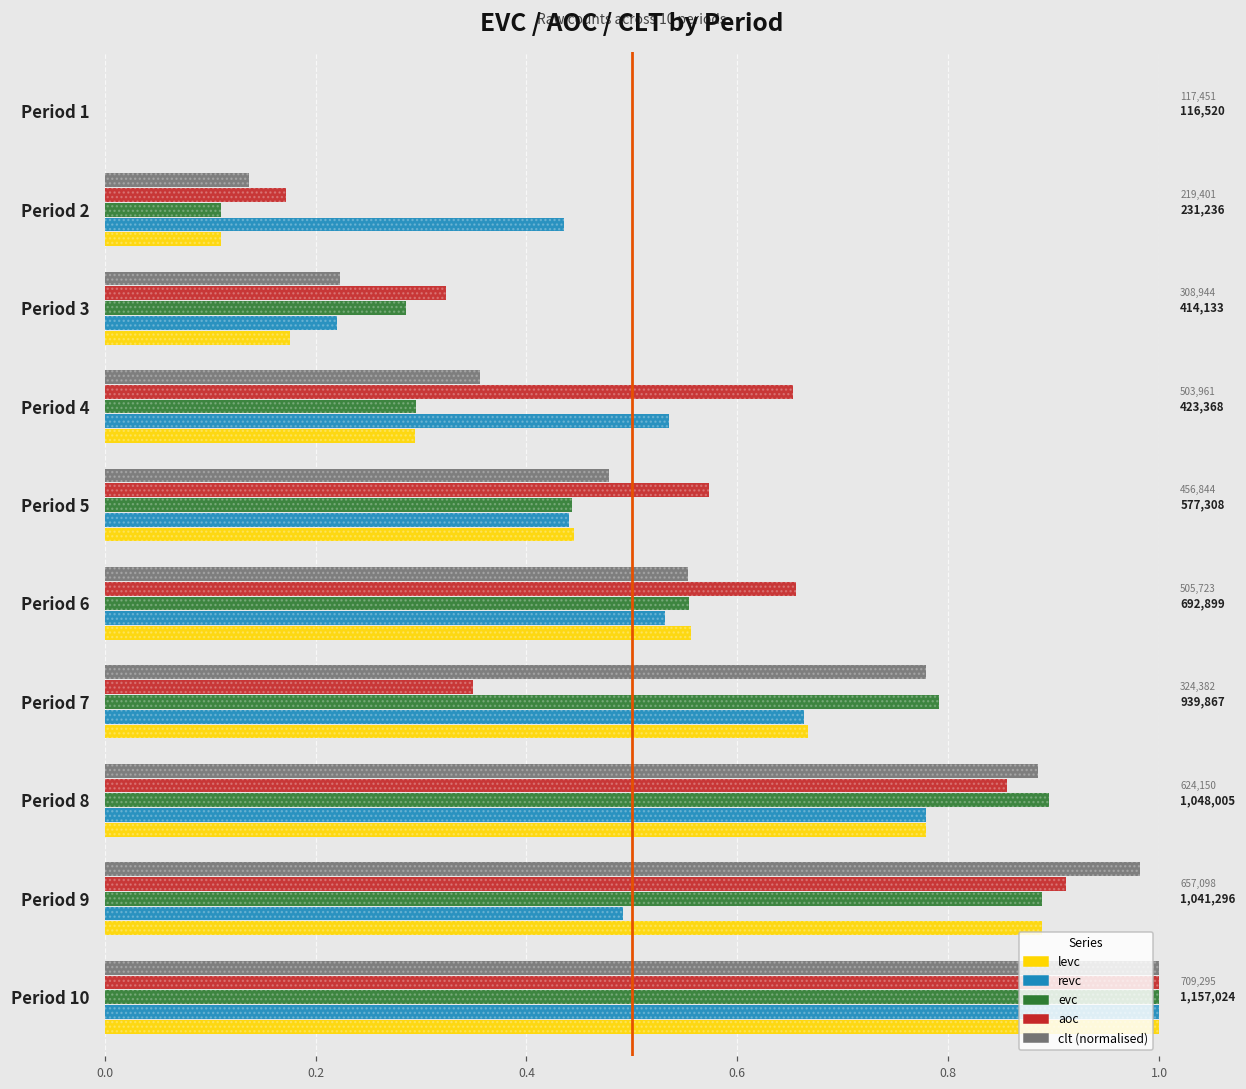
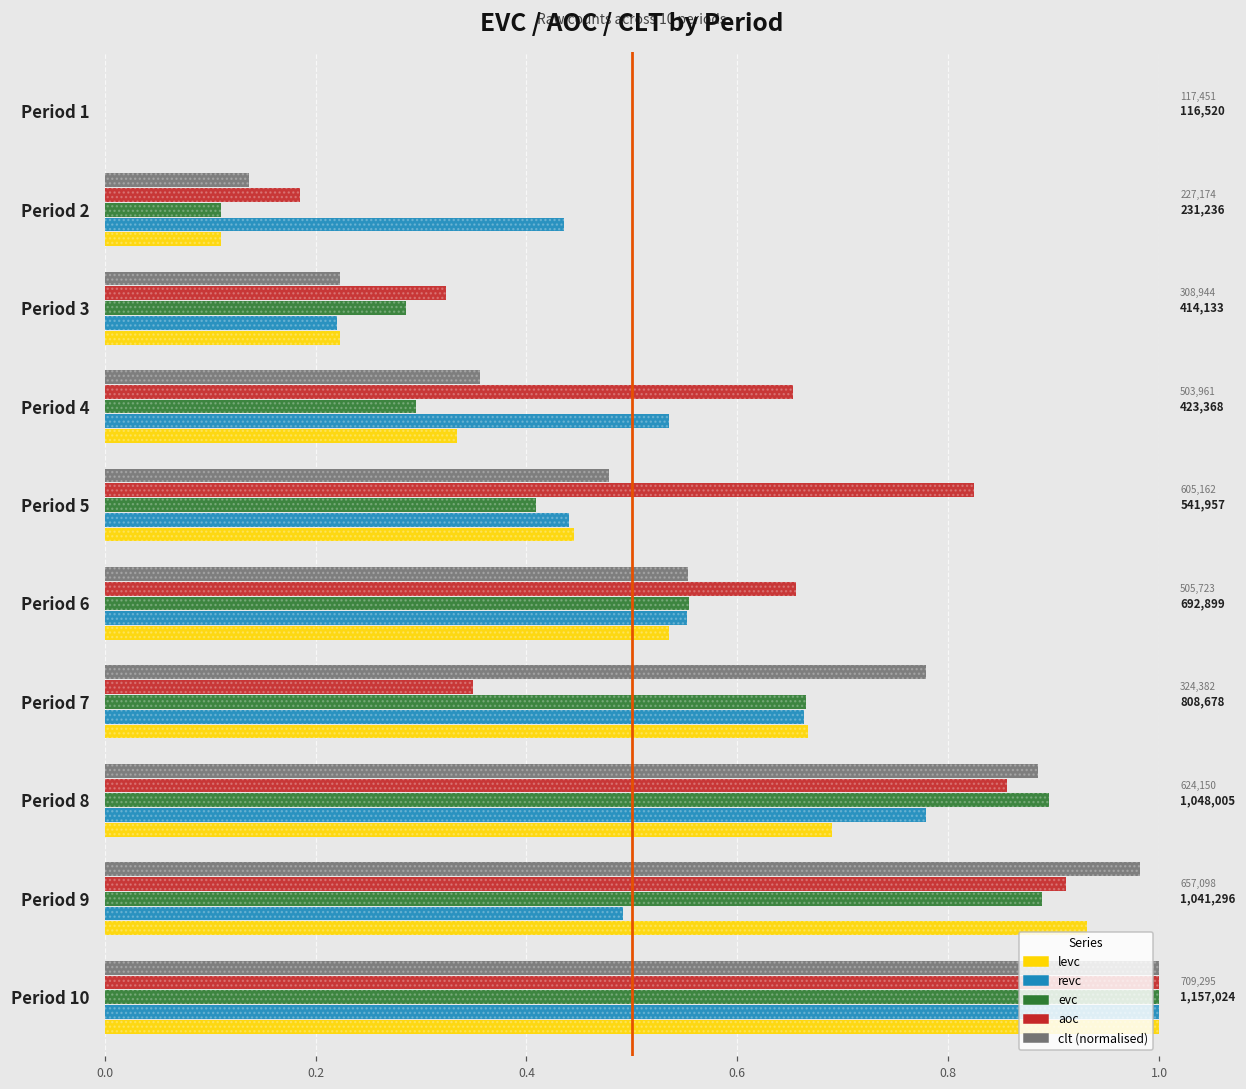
  {
    "levc": {
      "Period 1": "0.00",
      "Period 2": "0.11",
-     "Period 3": "0.18",
-     "Period 4": "0.29",
+     "Period 3": "0.22",
+     "Period 4": "0.33",
      "Period 5": "0.45",
-     "Period 6": "0.56",
+     "Period 6": "0.53",
      "Period 7": "0.67",
-     "Period 8": "0.78",
-     "Period 9": "0.89",
+     "Period 8": "0.69",
+     "Period 9": "0.93",
      "Period 10": "1.00"
    },
    "revc": {
      "Period 1": "0.00",
      "Period 2": "0.44",
      "Period 3": "0.22",
      "Period 4": "0.54",
      "Period 5": "0.44",
-     "Period 6": "0.53",
+     "Period 6": "0.55",
      "Period 7": "0.66",
      "Period 8": "0.78",
      "Period 9": "0.49",
      "Period 10": "1.00"
    },
    "evc": {
-     "Period 5": "577,308",
-     "Period 7": "939,867"
+     "Period 5": "541,957",
+     "Period 7": "808,678"
    },
    "aoc": {
-     "Period 2": "219,401",
-     "Period 5": "456,844"
+     "Period 2": "227,174",
+     "Period 5": "605,162"
    }
  }
